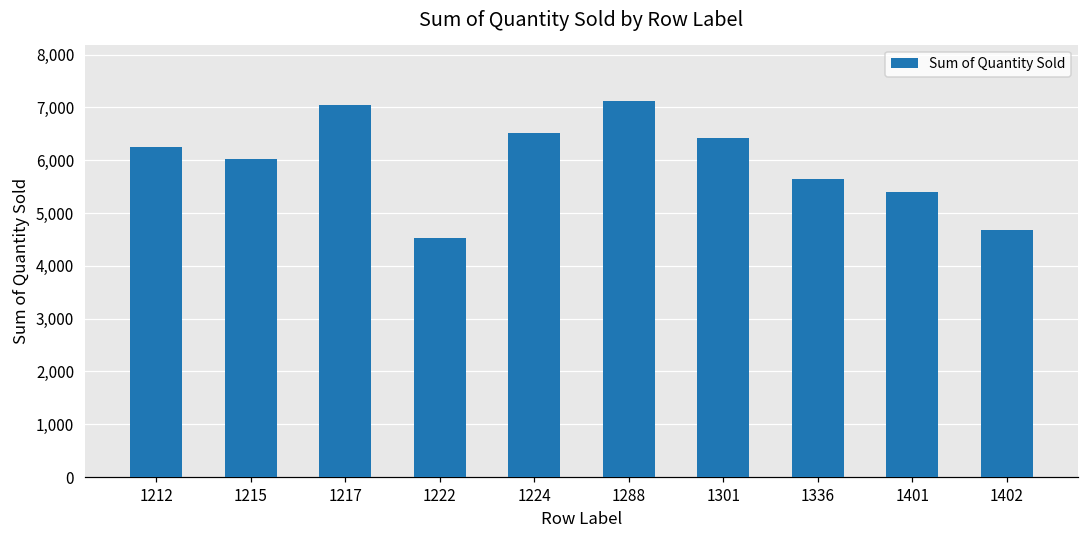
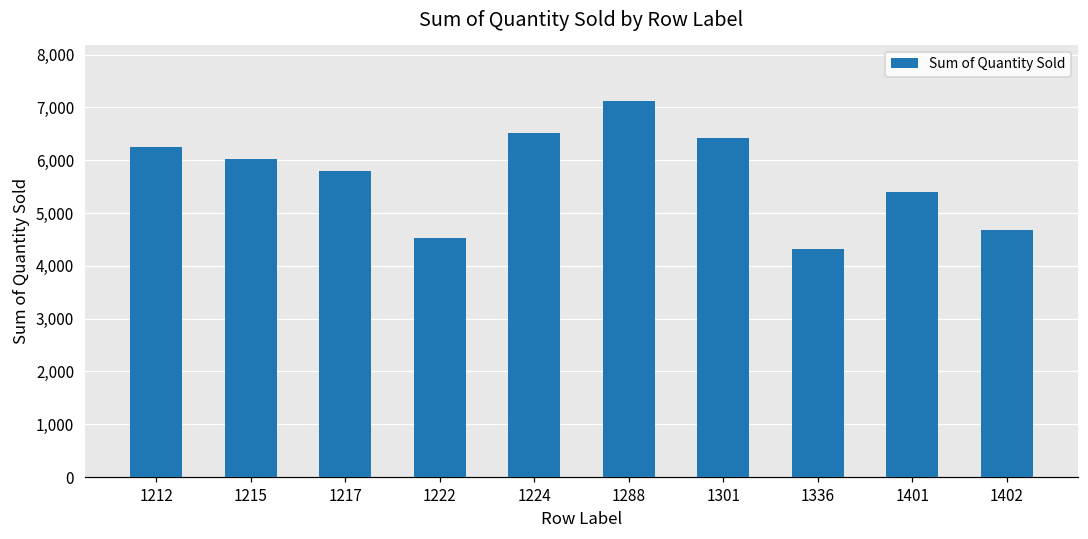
  {
    "1212": "6,200",
    "1215": "6,000",
-   "1217": "7,000",
+   "1217": "5,800",
    "1222": "4,500",
    "1224": "6,500",
    "1288": "7,100",
    "1301": "6,400",
-   "1336": "5,600",
+   "1336": "4,300",
    "1401": "5,400",
    "1402": "4,700"
  }
